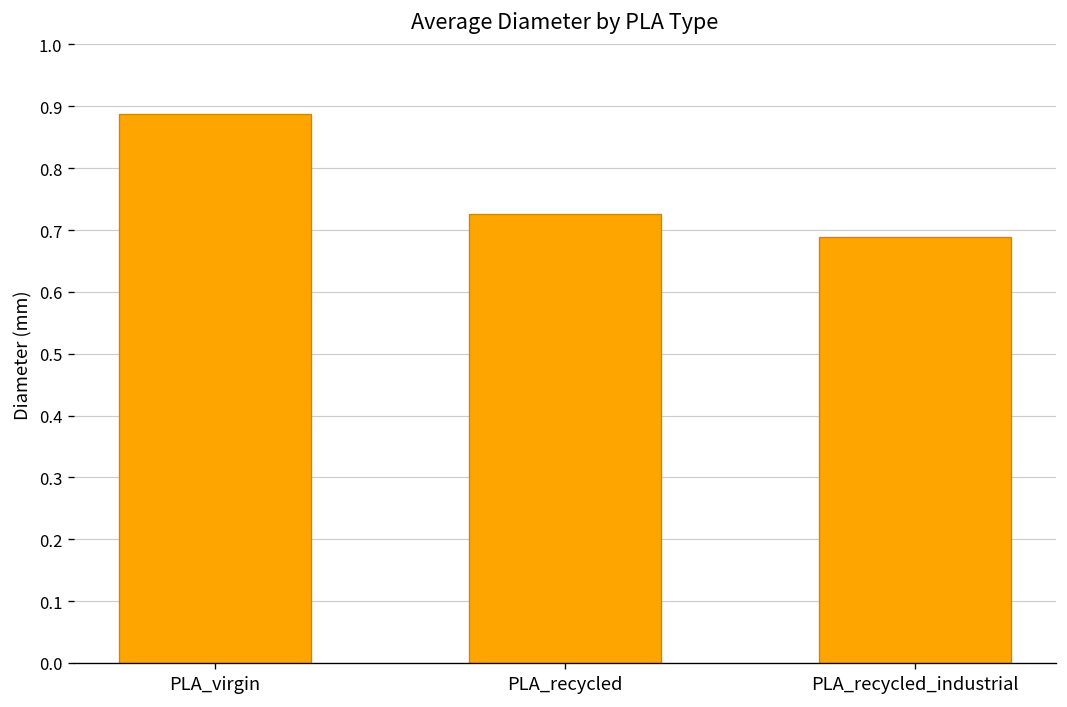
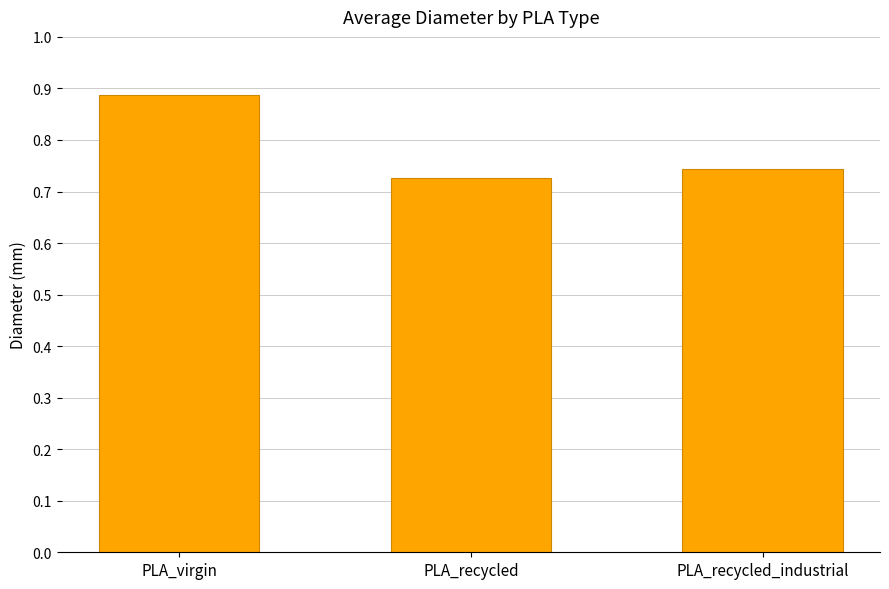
  {
    "PLA_virgin": 0.89,
    "PLA_recycled": 0.73,
-   "PLA_recycled_industrial": 0.69
+   "PLA_recycled_industrial": 0.74
  }
